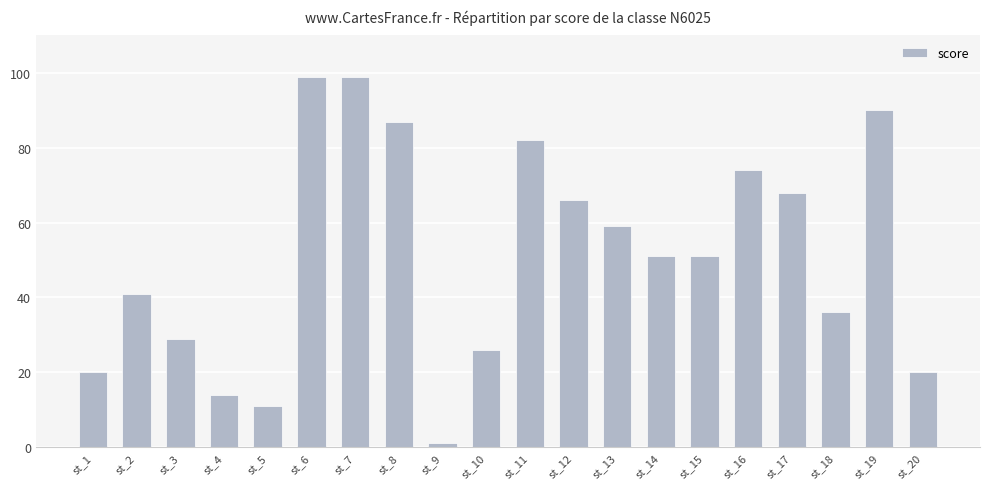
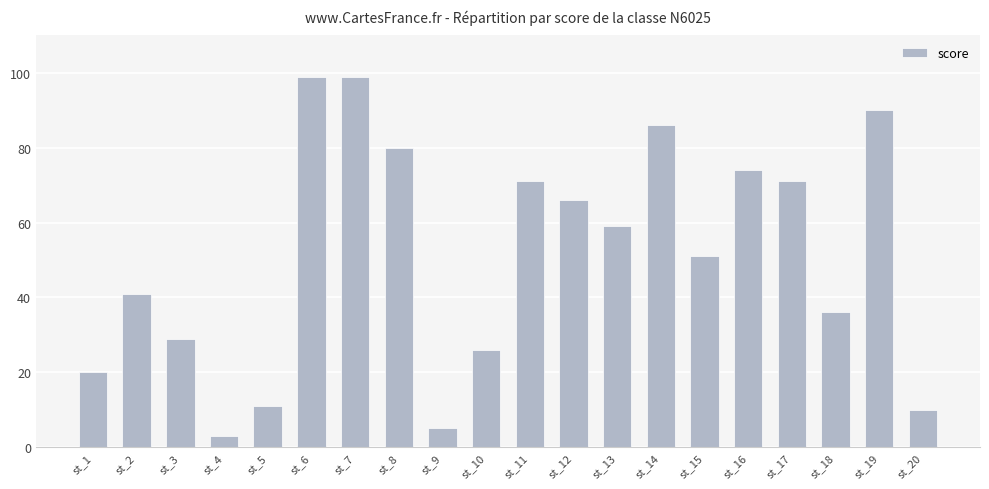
  {
    "st_1": 20,
    "st_2": 41,
    "st_3": 29,
-   "st_4": 14,
+   "st_4": 3,
    "st_5": 11,
    "st_6": 99,
    "st_7": 99,
-   "st_8": 87,
-   "st_9": 1,
+   "st_8": 80,
+   "st_9": 5,
    "st_10": 26,
-   "st_11": 82,
+   "st_11": 71,
    "st_12": 66,
    "st_13": 59,
-   "st_14": 51,
+   "st_14": 86,
    "st_15": 51,
    "st_16": 74,
-   "st_17": 68,
+   "st_17": 71,
    "st_18": 36,
    "st_19": 90,
-   "st_20": 20
+   "st_20": 10
  }
